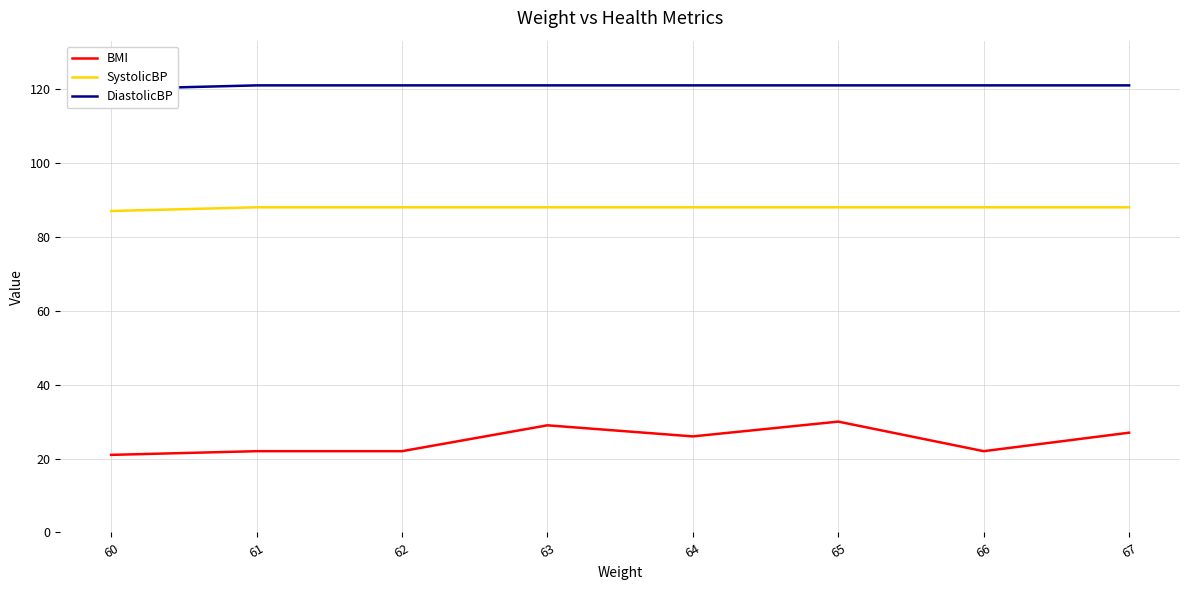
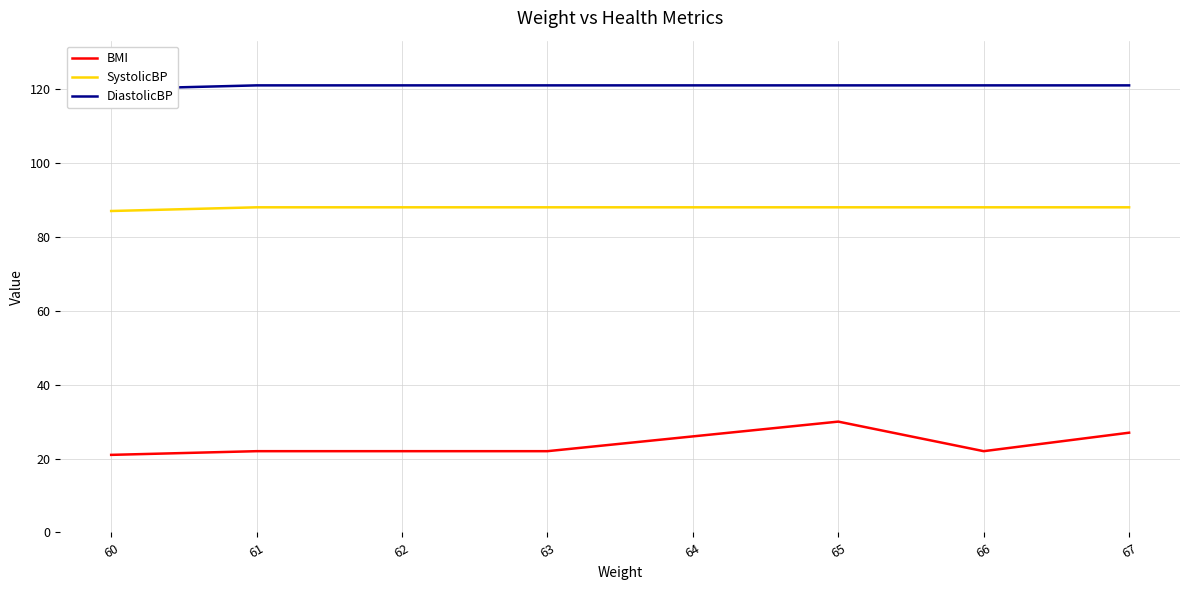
  {
    "BMI": {
      "60": 21,
      "61": 22,
      "62": 22,
-     "63": 29,
+     "63": 22,
      "64": 26,
      "65": 30,
      "66": 22,
      "67": 27
    },
    "SystolicBP": {
      "60": 87,
      "61": 88,
      "62": 88,
      "63": 88,
      "64": 88,
      "65": 88,
      "66": 88,
      "67": 88
    },
    "DiastolicBP": {
      "61": 121,
      "62": 121,
      "63": 121,
      "64": 121,
      "65": 121,
      "66": 121,
      "67": 121
    }
  }
